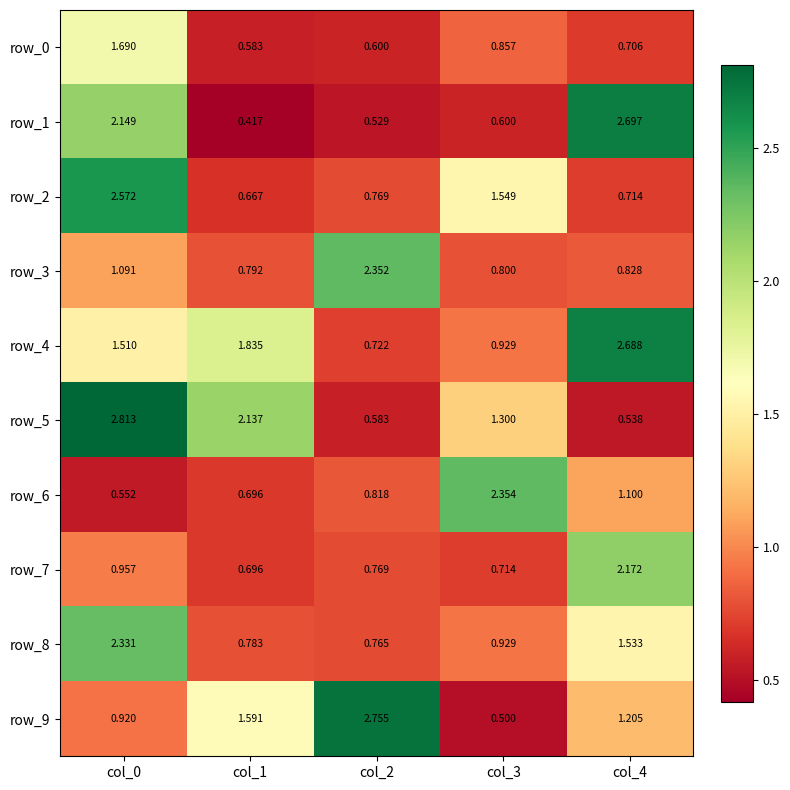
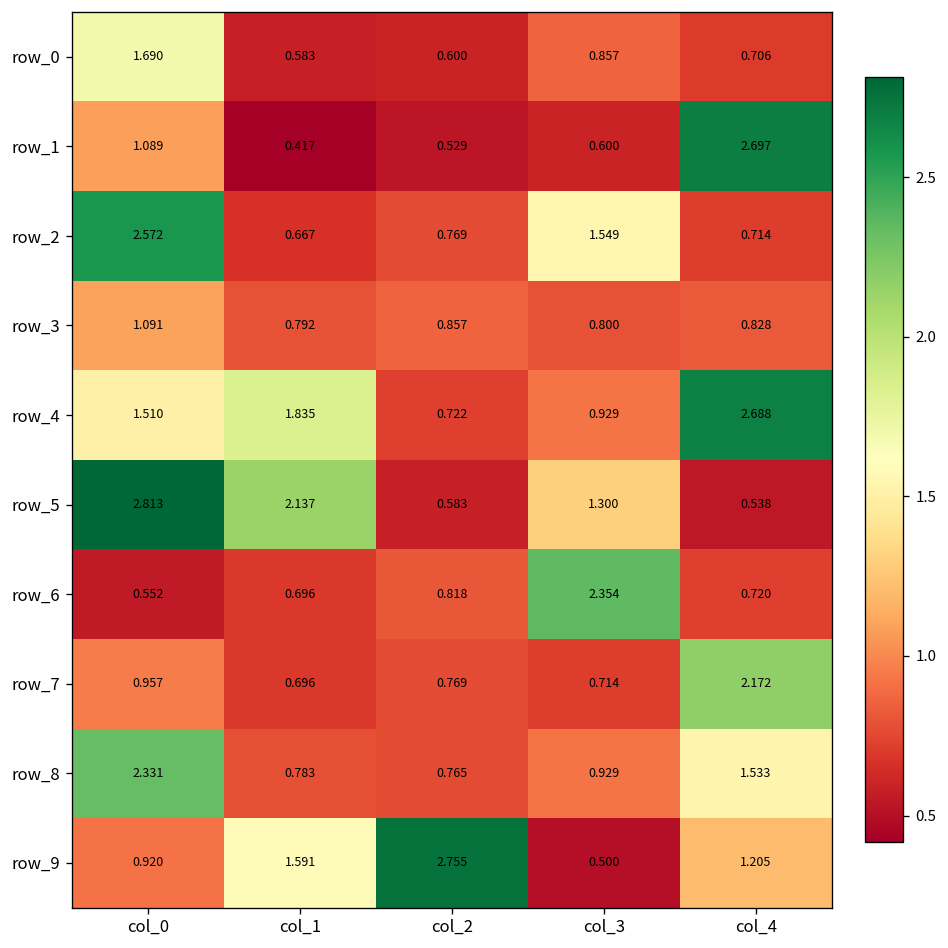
  {
    "row_0": {
      "col_0": 1.690,
      "col_1": 0.583,
      "col_2": 0.600,
      "col_3": 0.857,
      "col_4": 0.706
    },
    "row_1": {
-     "col_0": 2.149,
+     "col_0": 1.089,
      "col_1": 0.417,
      "col_2": 0.529,
      "col_3": 0.600,
      "col_4": 2.697
    },
    "row_2": {
      "col_0": 2.572,
      "col_1": 0.667,
      "col_2": 0.769,
      "col_3": 1.549,
      "col_4": 0.714
    },
    "row_3": {
      "col_0": 1.091,
      "col_1": 0.792,
-     "col_2": 2.352,
+     "col_2": 0.857,
      "col_3": 0.800,
      "col_4": 0.828
    },
    "row_4": {
      "col_0": 1.510,
      "col_1": 1.835,
      "col_2": 0.722,
      "col_3": 0.929,
      "col_4": 2.688
    },
    "row_5": {
      "col_0": 2.813,
      "col_1": 2.137,
      "col_2": 0.583,
      "col_3": 1.300,
      "col_4": 0.538
    },
    "row_6": {
      "col_0": 0.552,
      "col_1": 0.696,
      "col_2": 0.818,
      "col_3": 2.354,
-     "col_4": 1.100
+     "col_4": 0.720
    },
    "row_7": {
      "col_0": 0.957,
      "col_1": 0.696,
      "col_2": 0.769,
      "col_3": 0.714,
      "col_4": 2.172
    },
    "row_8": {
      "col_0": 2.331,
      "col_1": 0.783,
      "col_2": 0.765,
      "col_3": 0.929,
      "col_4": 1.533
    },
    "row_9": {
      "col_0": 0.920,
      "col_1": 1.591,
      "col_2": 2.755,
      "col_3": 0.500,
      "col_4": 1.205
    }
  }
